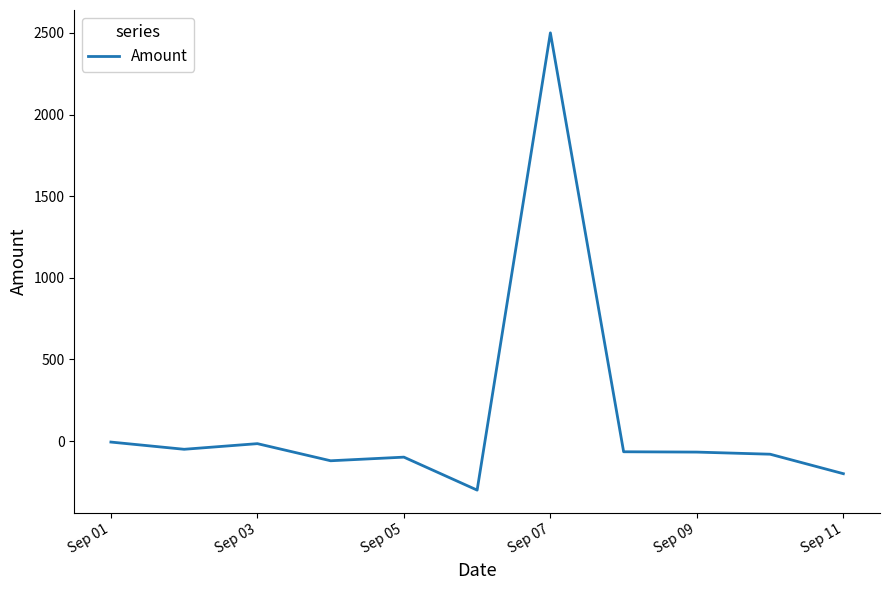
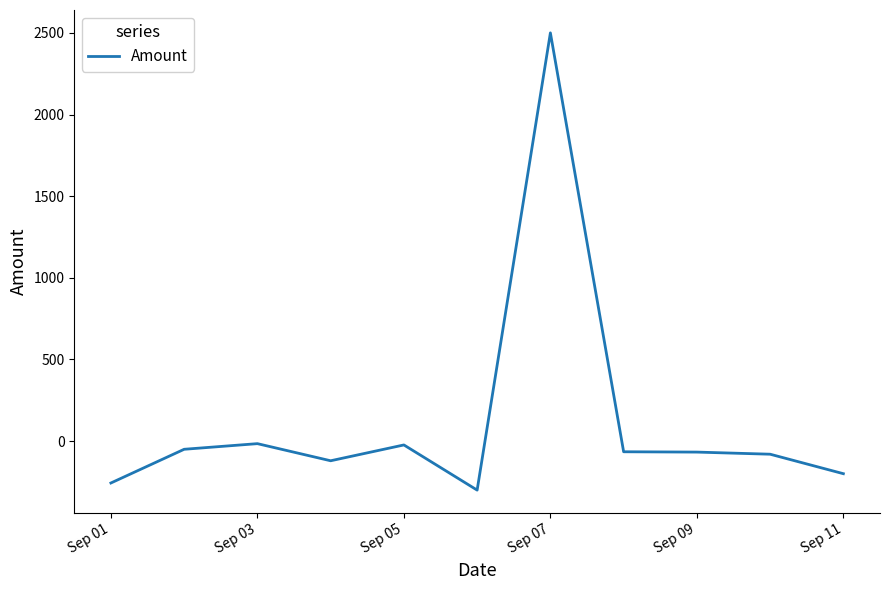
  {
-   "Sep 01": -10,
+   "Sep 01": -260,
    "Sep 03": -20,
-   "Sep 05": -100,
+   "Sep 05": -20,
    "Sep 07": 2500,
    "Sep 09": -70,
    "Sep 11": -200
  }
